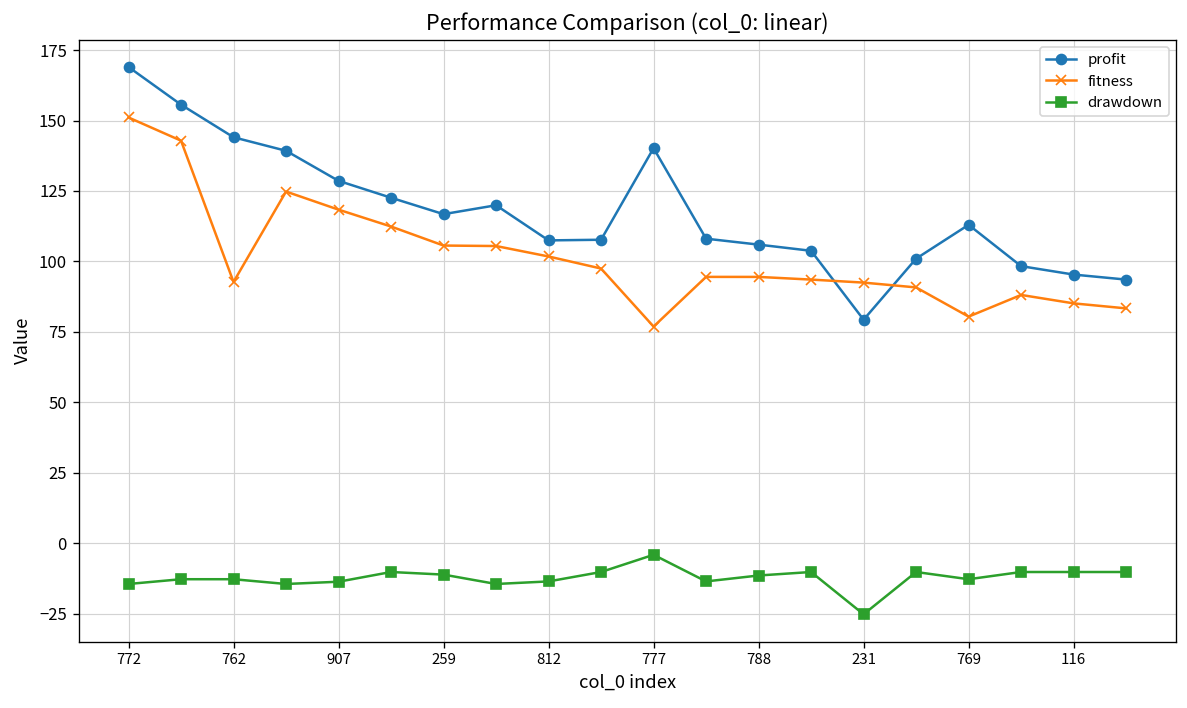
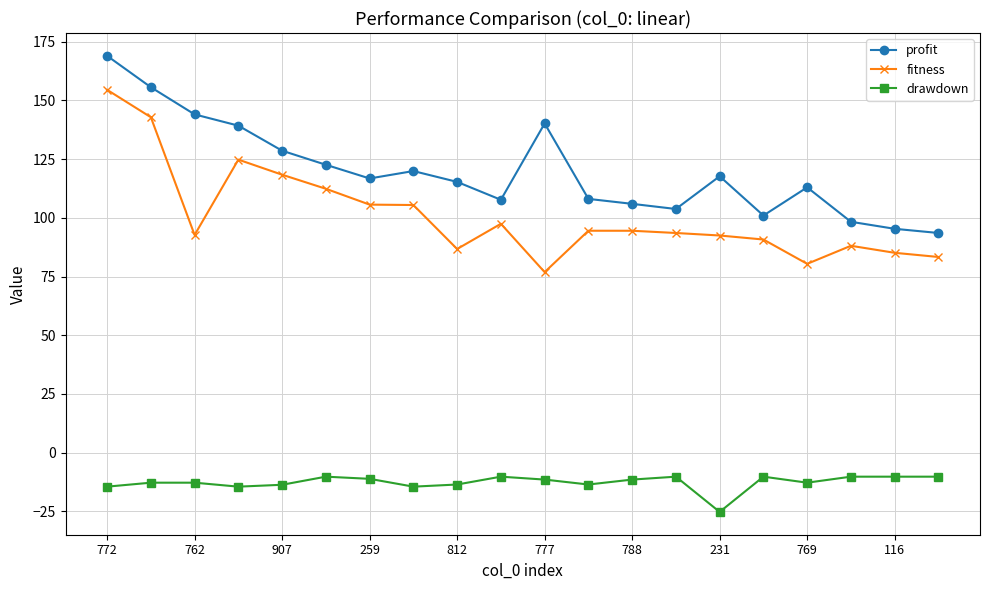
  {
    "profit": {
      "772": 169,
      "762": 144,
      "907": 129,
      "259": 117,
-     "812": 107,
+     "812": 115,
      "777": 140,
      "788": 106,
-     "231": 79,
+     "231": 118,
      "769": 113,
      "116": 95
    },
    "fitness": {
-     "772": 151,
+     "772": 155,
      "762": 93,
      "907": 118,
      "259": 106,
-     "812": 102,
+     "812": 87,
      "777": 77,
      "788": 95,
      "231": 92,
      "769": 80,
      "116": 85
    },
    "drawdown": {
      "772": -14,
      "762": -13,
      "907": -14,
      "259": -11,
      "812": -14,
-     "777": -4,
+     "777": -11,
      "788": -11,
      "231": -25,
      "769": -13,
      "116": -10
    }
  }
